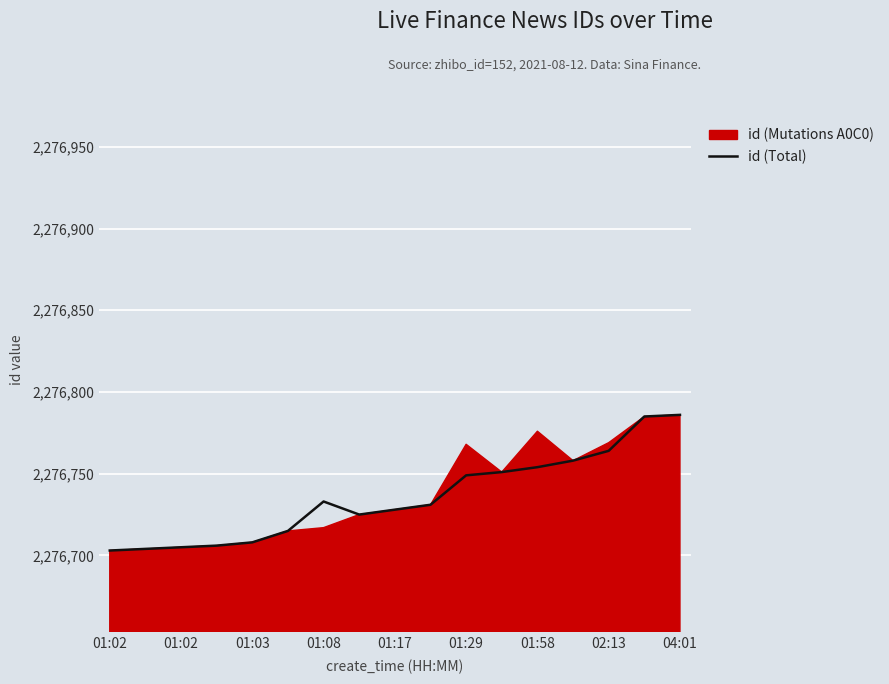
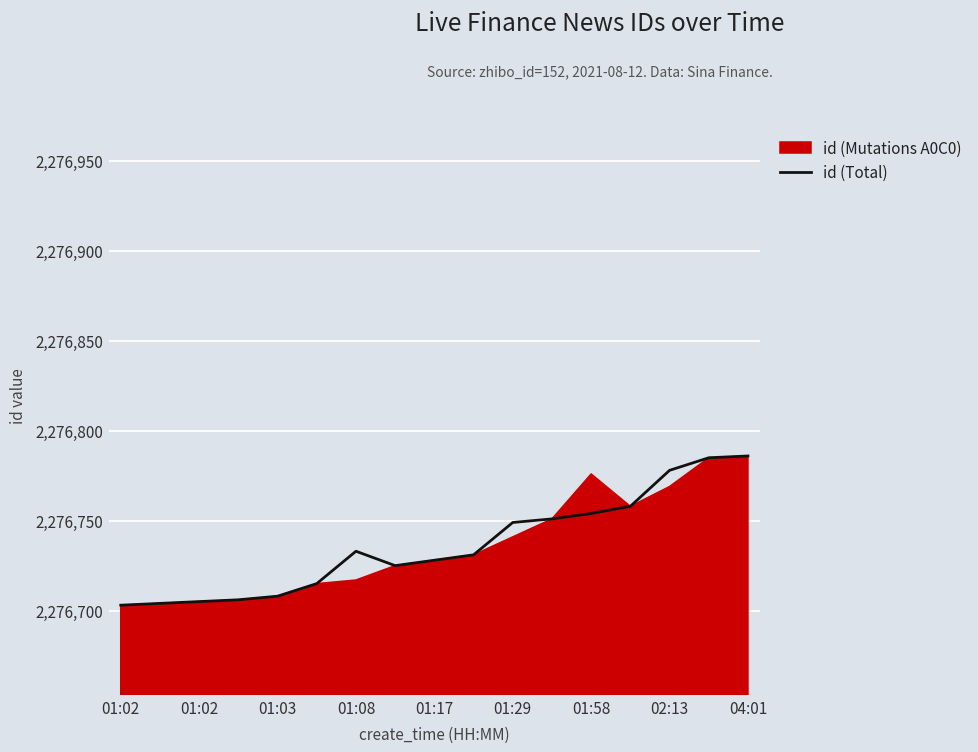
  {
    "id (Total)": {
      "01:08": "2,276,733",
      "01:29": "2,276,749",
      "01:58": "2,276,754",
-     "02:13": "2,276,764"
+     "02:13": "2,276,778"
    },
    "id (Mutations A0C0)": {
      "01:08": "2,276,717",
-     "01:29": "2,276,768",
+     "01:29": "2,276,741",
      "01:58": "2,276,776",
      "02:13": "2,276,769"
    }
  }
